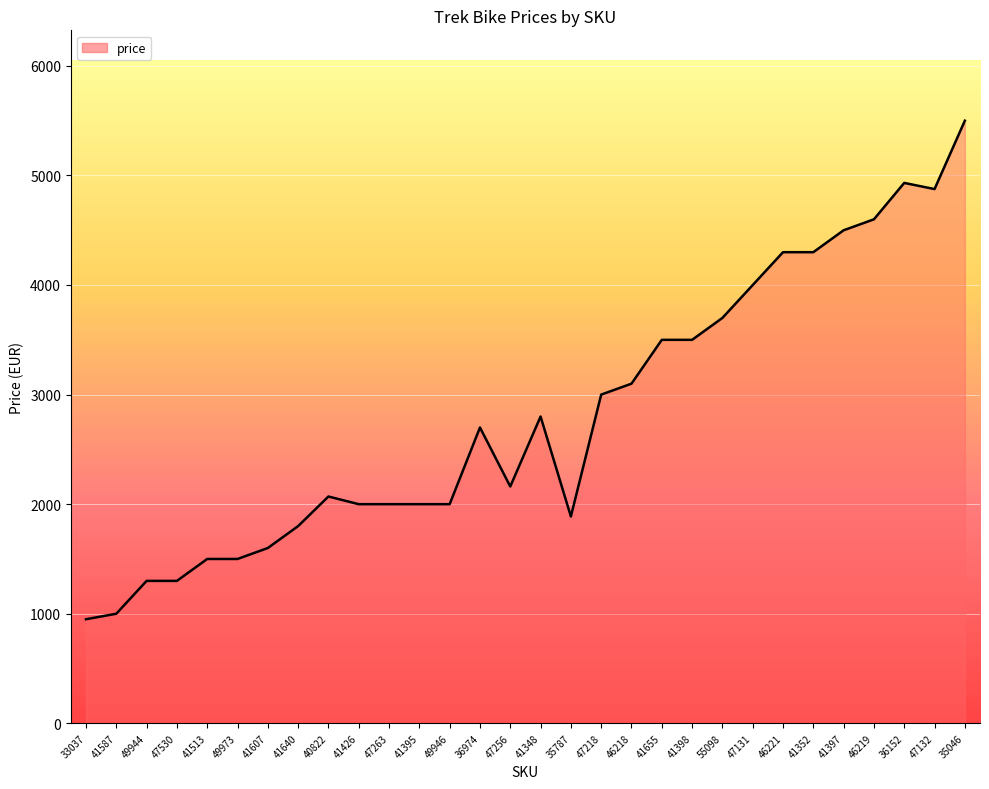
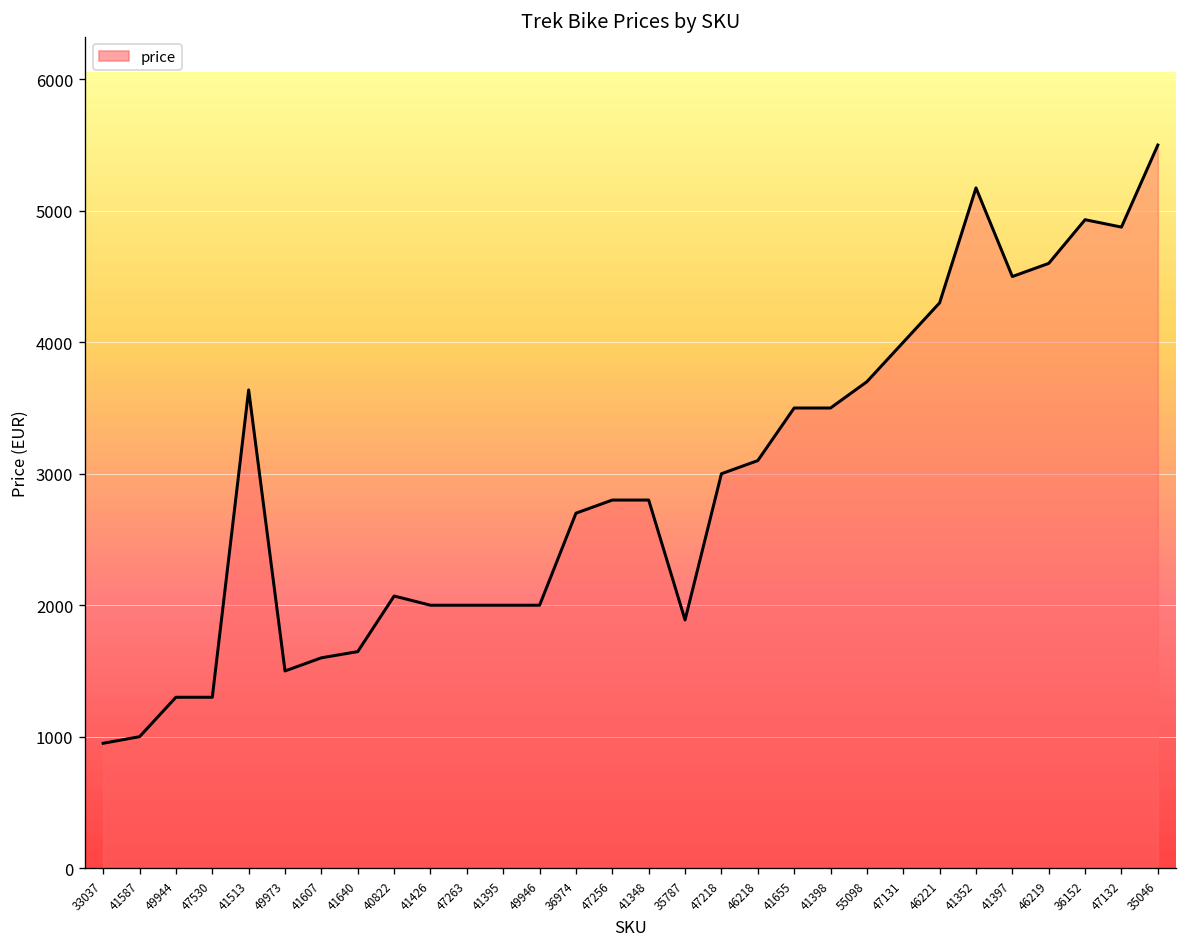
  {
    "33037": 950,
    "41587": 1000,
    "49944": 1300,
    "47530": 1300,
-   "41513": 1500,
+   "41513": 3640,
    "49973": 1500,
    "41607": 1600,
-   "41640": 1800,
+   "41640": 1650,
    "40822": 2070,
    "41426": 2000,
    "47263": 2000,
    "41395": 2000,
    "49946": 2000,
    "36974": 2700,
-   "47256": 2160,
+   "47256": 2800,
    "41348": 2800,
    "35787": 1890,
    "47218": 3000,
    "46218": 3100,
    "41655": 3500,
    "41398": 3500,
    "55098": 3700,
    "47131": 4000,
    "46221": 4300,
-   "41352": 4300,
+   "41352": 5170,
    "41397": 4500,
    "46219": 4600,
    "36152": 4930,
    "47132": 4880,
    "35046": 5500
  }
